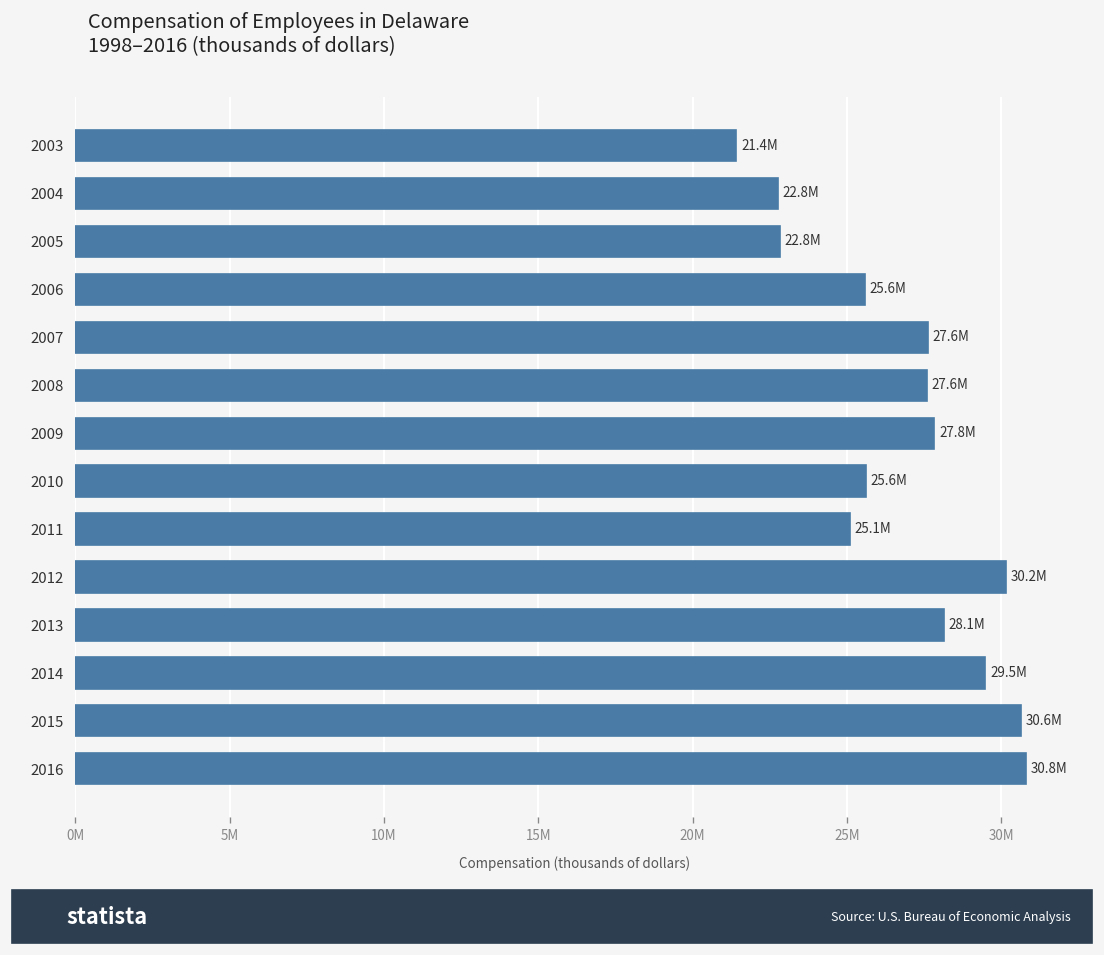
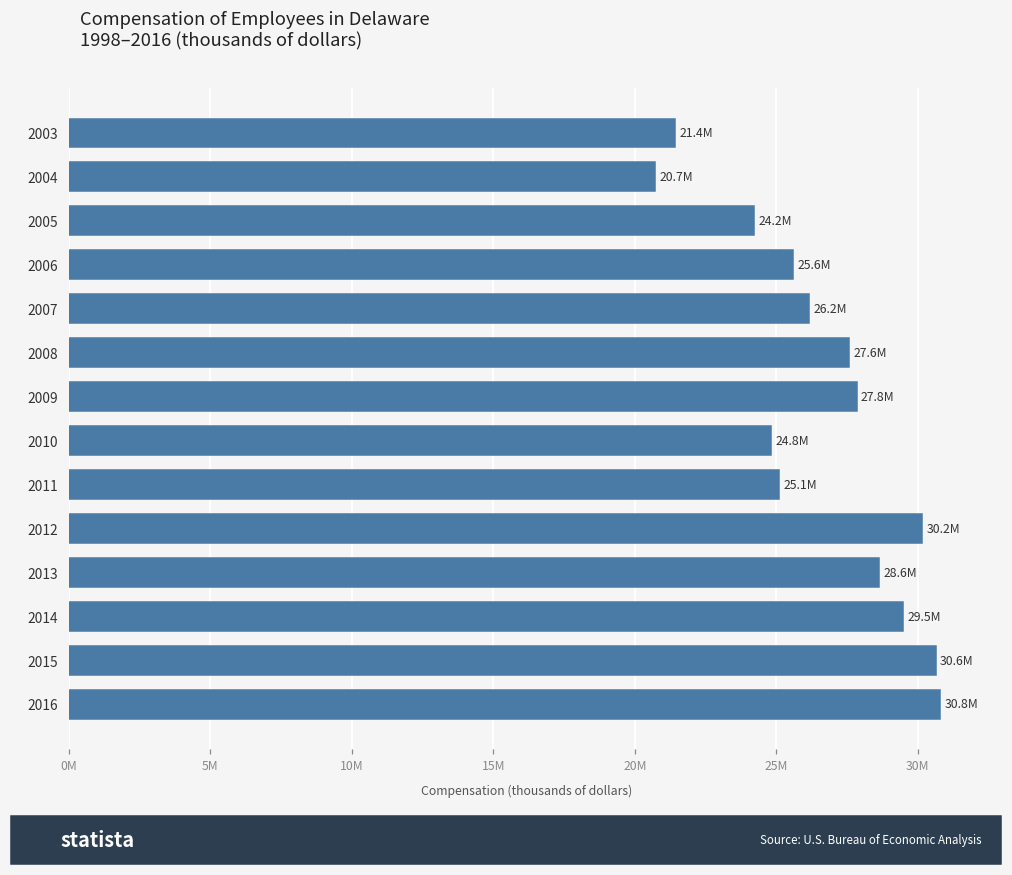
  {
    "2003": "21.4M",
-   "2004": "22.8M",
-   "2005": "22.8M",
+   "2004": "20.7M",
+   "2005": "24.2M",
    "2006": "25.6M",
-   "2007": "27.6M",
+   "2007": "26.2M",
    "2008": "27.6M",
    "2009": "27.8M",
-   "2010": "25.6M",
+   "2010": "24.8M",
    "2011": "25.1M",
    "2012": "30.2M",
-   "2013": "28.1M",
+   "2013": "28.6M",
    "2014": "29.5M",
    "2015": "30.6M",
    "2016": "30.8M"
  }
